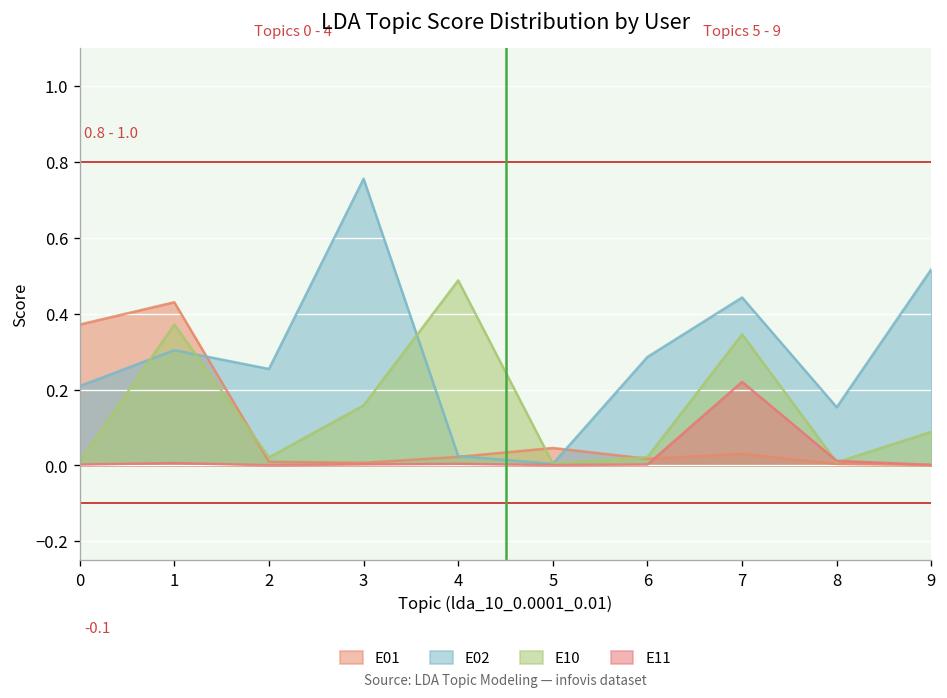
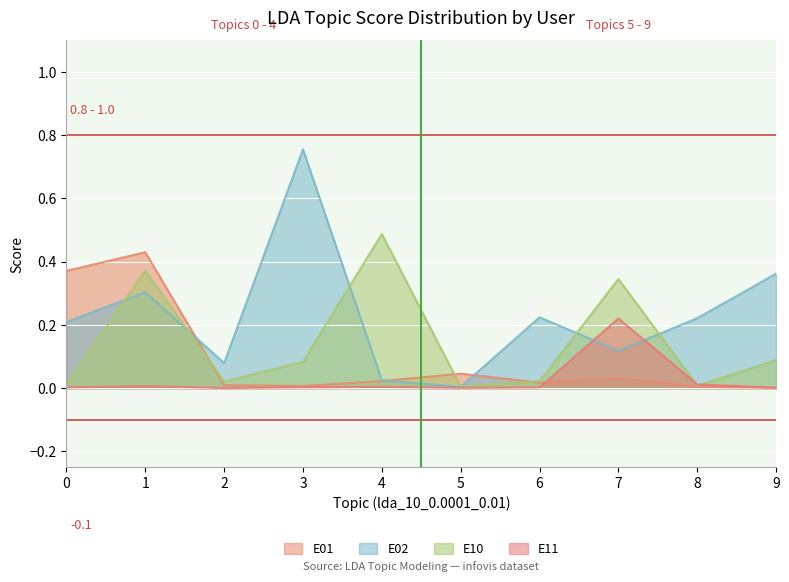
  {
    "E02": {
      "0": 0.21,
      "1": 0.30,
-     "2": 0.25,
+     "2": 0.08,
      "3": 0.76,
-     "6": 0.29,
-     "7": 0.44,
-     "8": 0.15,
-     "9": 0.52
+     "6": 0.22,
+     "7": 0.12,
+     "8": 0.22,
+     "9": 0.36
    },
    "E10": {
      "1": 0.37,
      "2": 0.02,
-     "3": 0.16,
+     "3": 0.08,
      "4": 0.49,
      "7": 0.35,
      "9": 0.09
    }
  }
